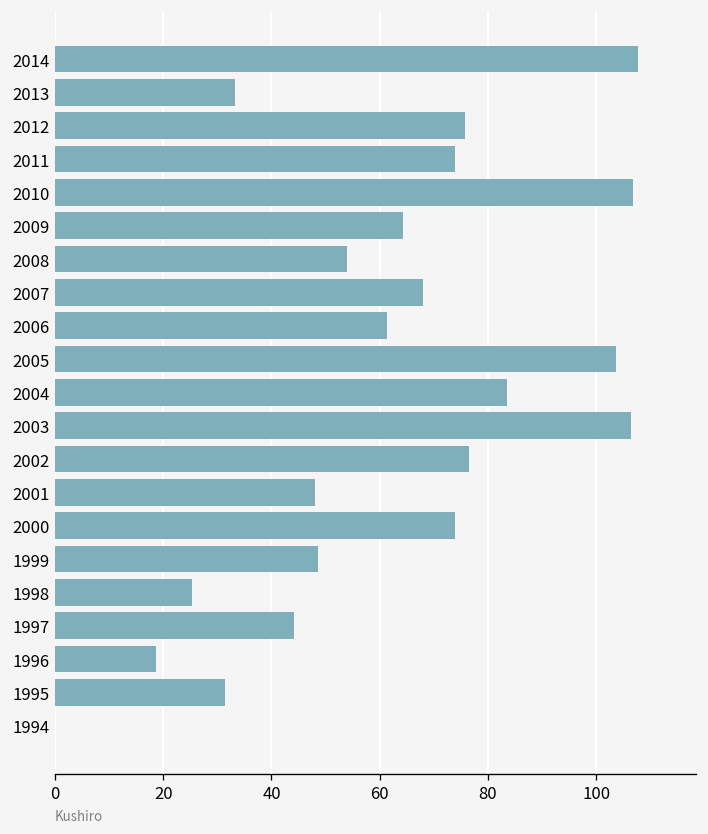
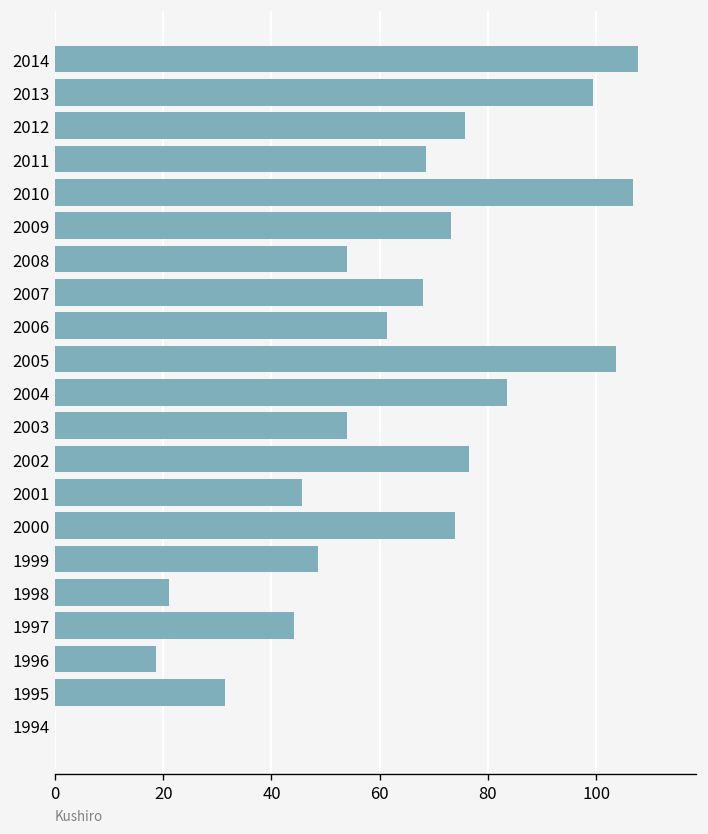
  {
    "2014": 108,
-   "2013": 33,
+   "2013": 99,
    "2012": 76,
-   "2011": 74,
+   "2011": 69,
    "2010": 107,
-   "2009": 64,
+   "2009": 73,
    "2008": 54,
    "2007": 68,
    "2006": 61,
    "2005": 104,
    "2004": 84,
-   "2003": 107,
+   "2003": 54,
    "2002": 77,
-   "2001": 48,
+   "2001": 46,
    "2000": 74,
    "1999": 49,
-   "1998": 25,
+   "1998": 21,
    "1997": 44,
    "1996": 19,
    "1995": 31,
    "1994": 0
  }
